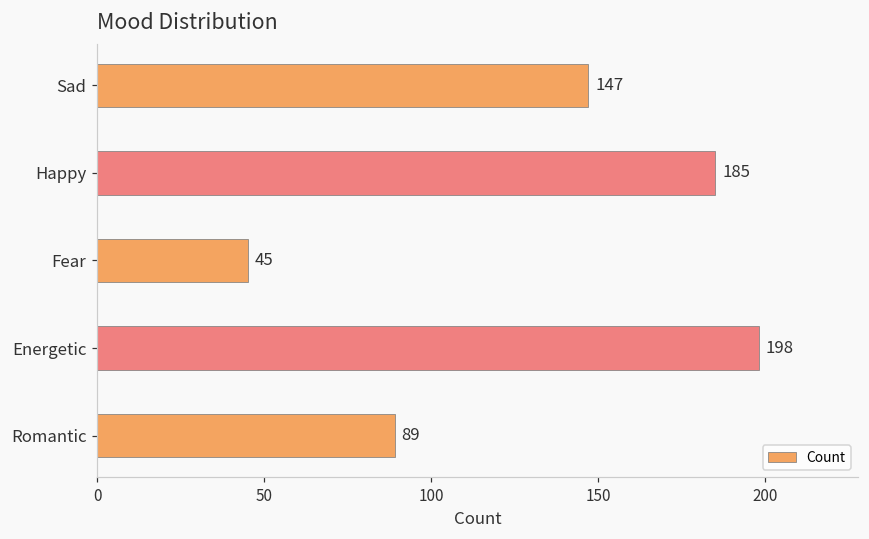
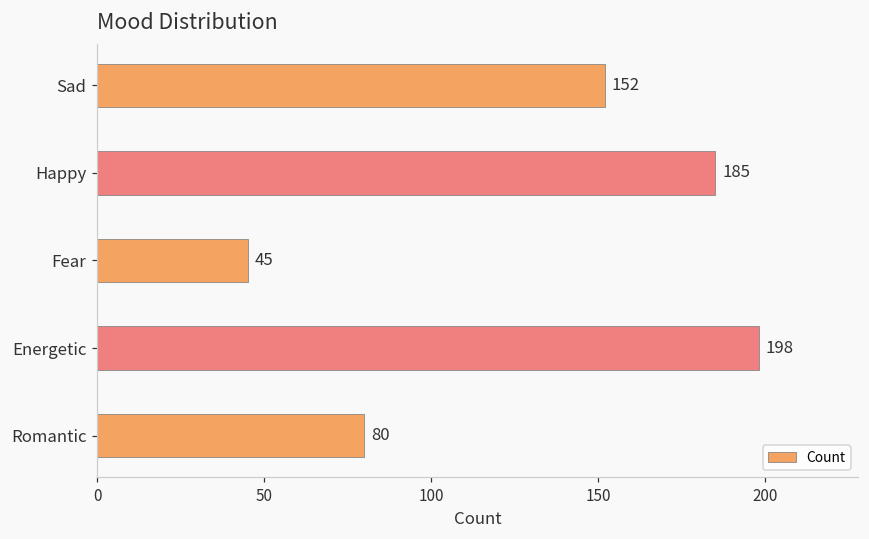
  {
-   "Sad": 147,
+   "Sad": 152,
    "Happy": 185,
    "Fear": 45,
    "Energetic": 198,
-   "Romantic": 89
+   "Romantic": 80
  }
